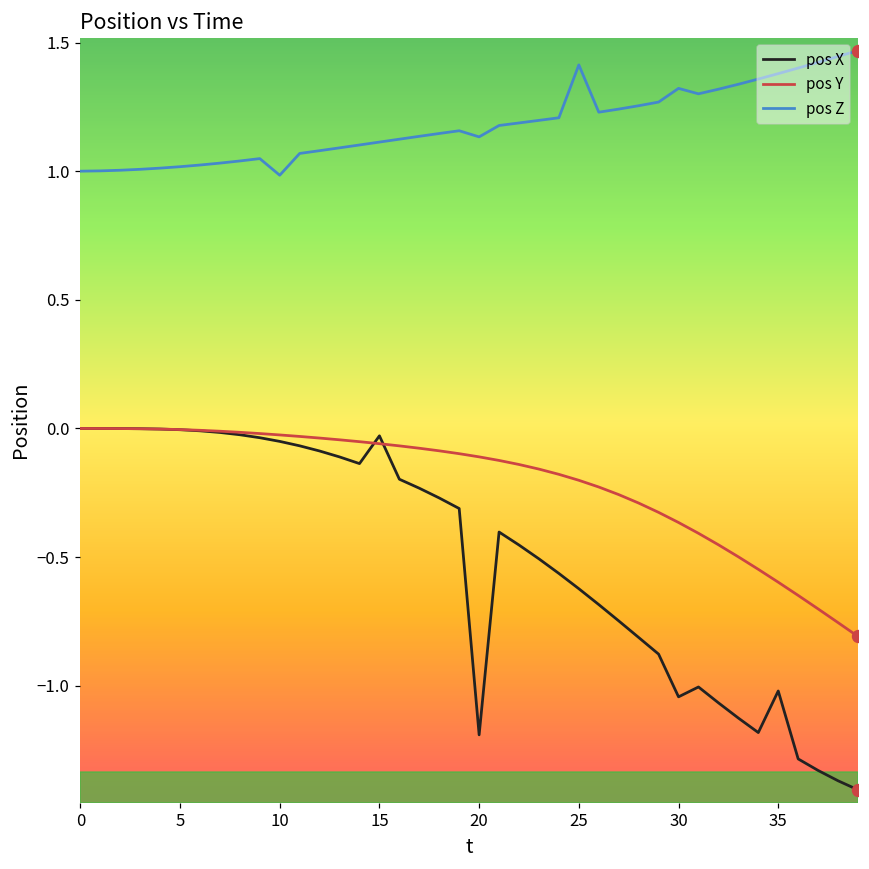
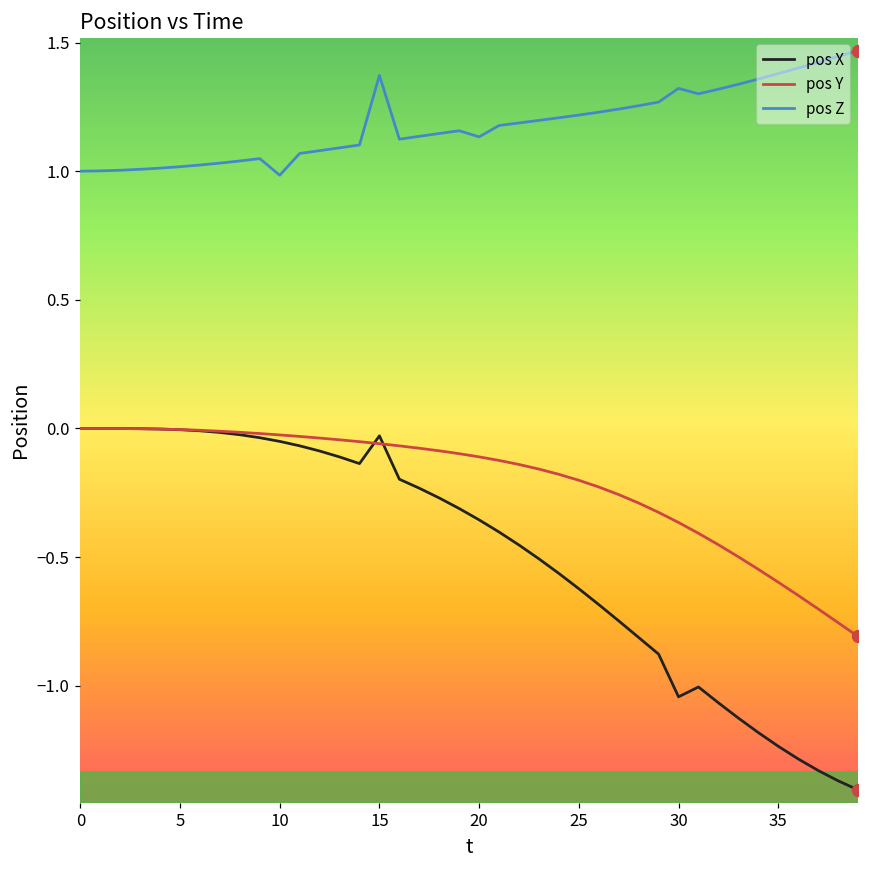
  {
    "pos X": {
      "10": -0.05,
      "15": -0.03,
-     "20": -1.19,
+     "20": -0.36,
      "25": -0.62,
      "30": -1.04,
-     "35": -1.02
+     "35": -1.23
    },
    "pos Z": {
      "0": 1.00,
      "5": 1.02,
      "10": 0.98,
-     "15": 1.11,
+     "15": 1.37,
      "20": 1.13,
-     "25": 1.41,
+     "25": 1.22,
      "30": 1.32
    }
  }
